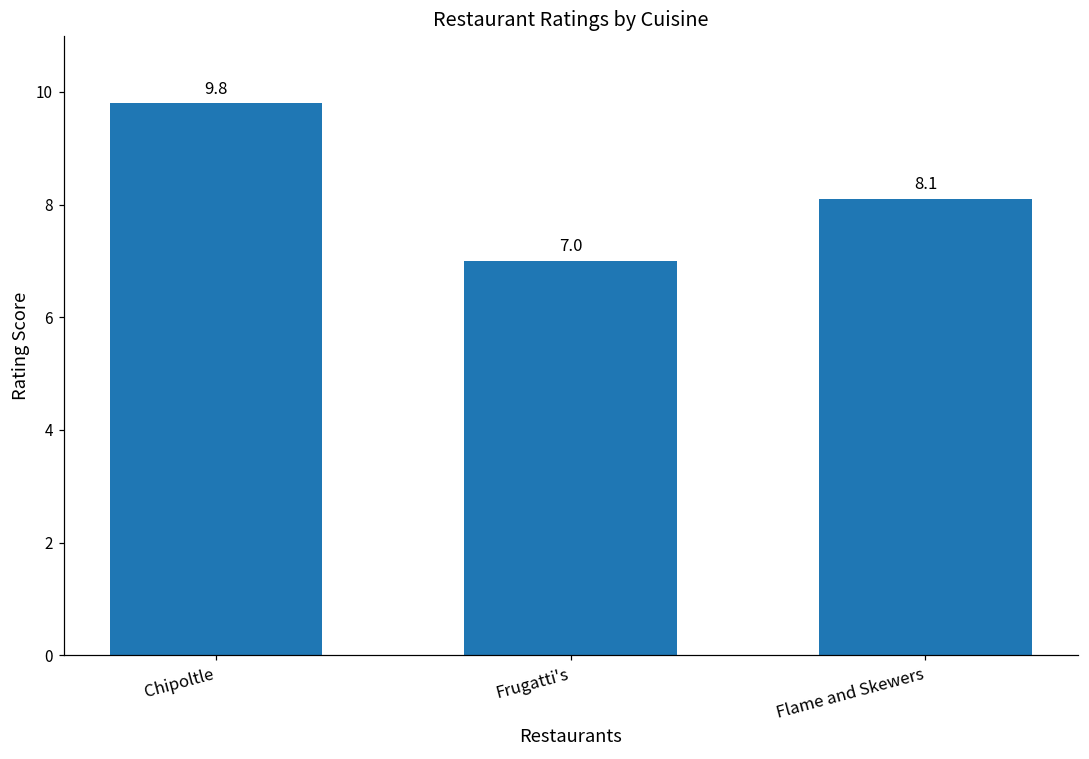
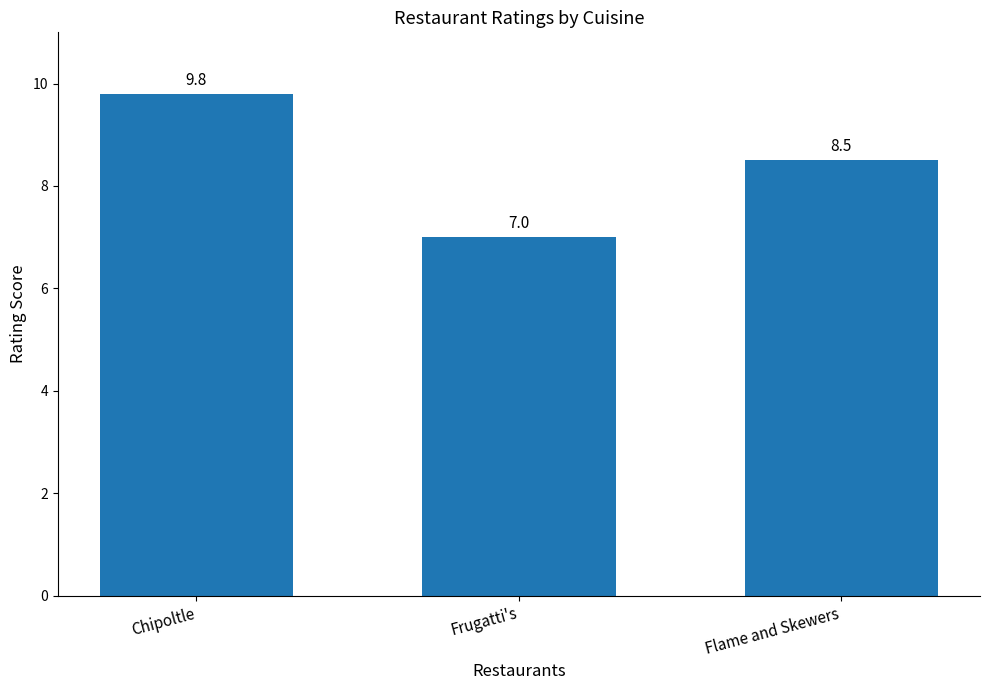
  {
    "Chipoltle": 9.8,
    "Frugatti's": 7.0,
-   "Flame and Skewers": 8.1
+   "Flame and Skewers": 8.5
  }
